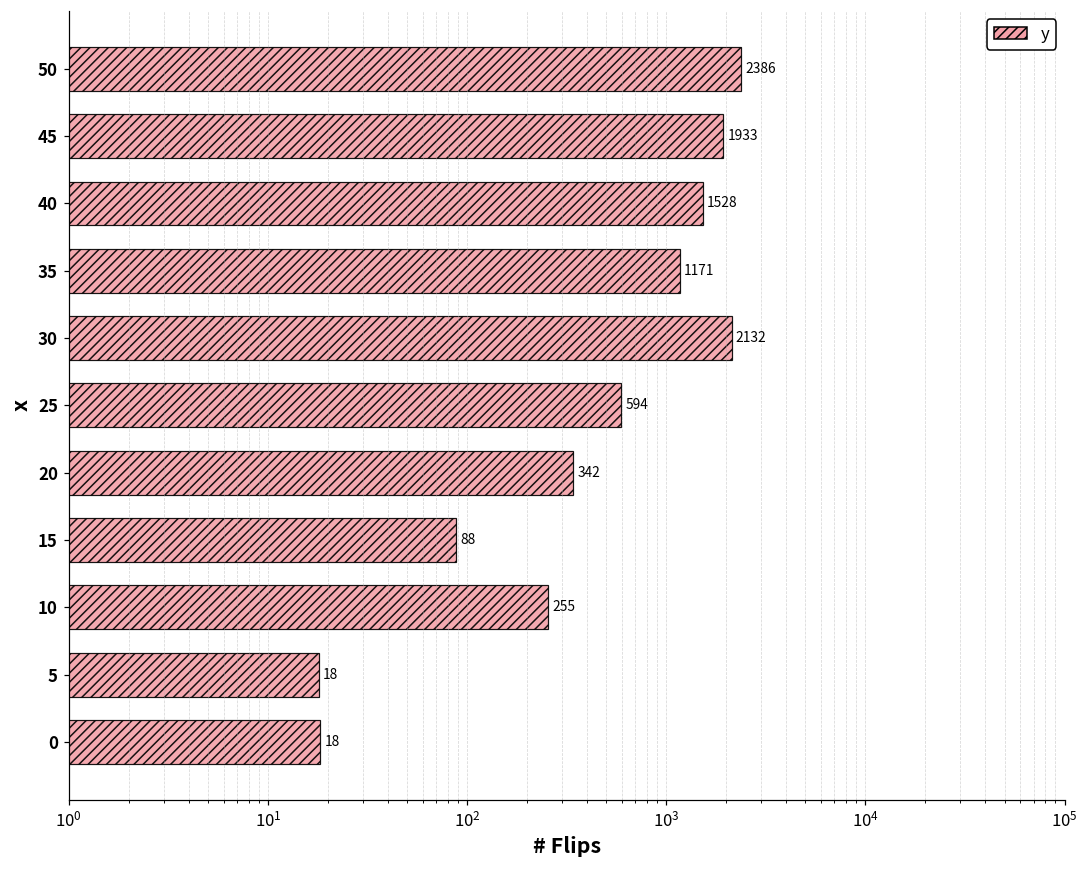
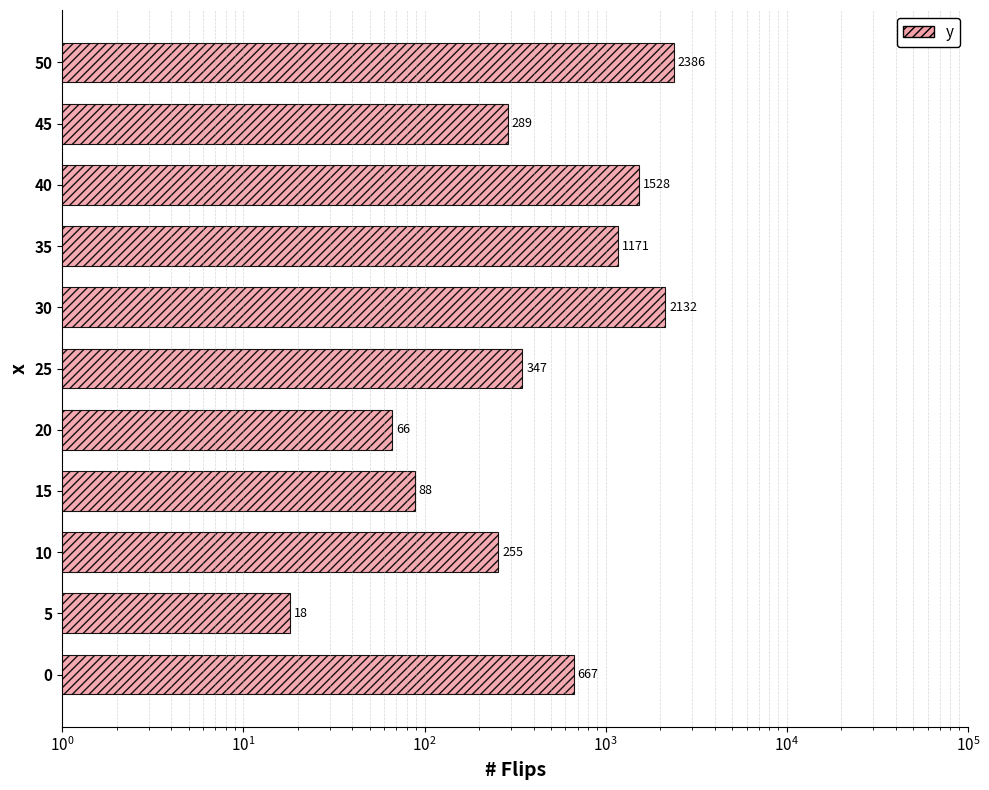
  {
    "50": 2386,
-   "45": 1933,
+   "45": 289,
    "40": 1528,
    "35": 1171,
    "30": 2132,
-   "25": 594,
-   "20": 342,
+   "25": 347,
+   "20": 66,
    "15": 88,
    "10": 255,
    "5": 18,
-   "0": 18
+   "0": 667
  }
